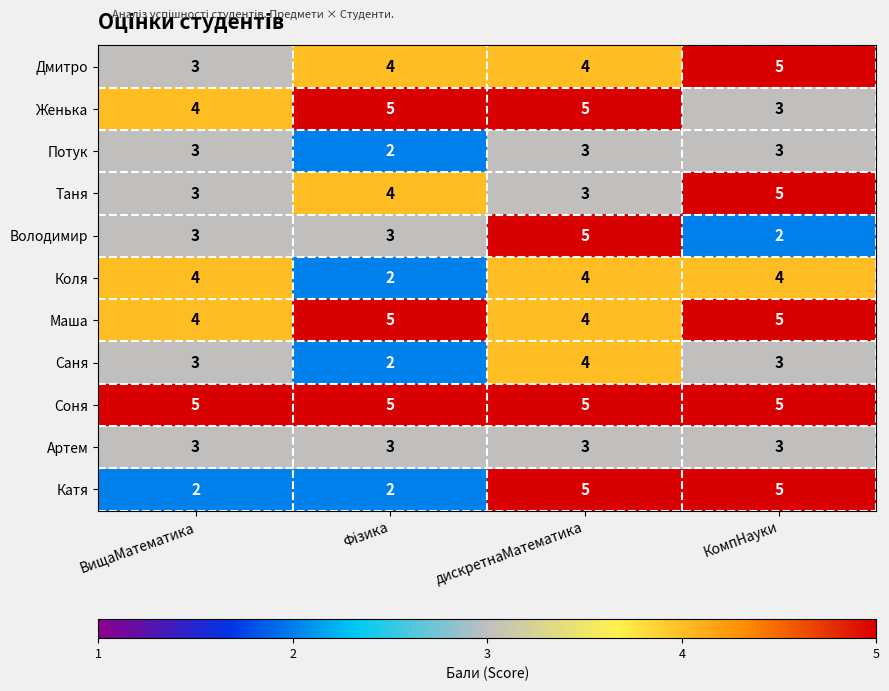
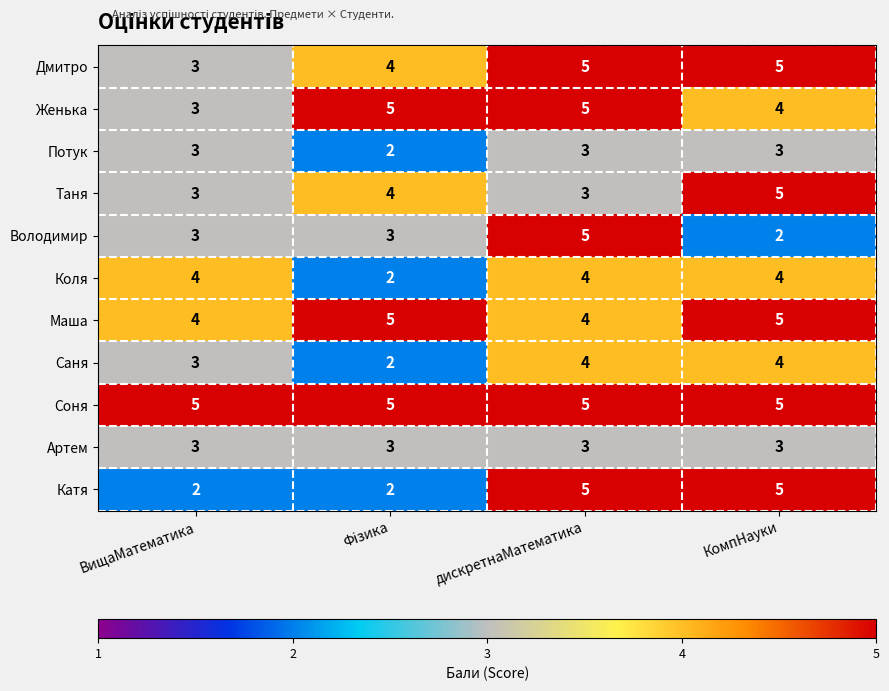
  {
    "Дмитро": {
      "ВищаМатематика": 3,
      "Фізика": 4,
-     "дискретнаМатематика": 4,
+     "дискретнаМатематика": 5,
      "КомпНауки": 5
    },
    "Женька": {
-     "ВищаМатематика": 4,
+     "ВищаМатематика": 3,
      "Фізика": 5,
      "дискретнаМатематика": 5,
-     "КомпНауки": 3
+     "КомпНауки": 4
    },
    "Потук": {
      "ВищаМатематика": 3,
      "Фізика": 2,
      "дискретнаМатематика": 3,
      "КомпНауки": 3
    },
    "Таня": {
      "ВищаМатематика": 3,
      "Фізика": 4,
      "дискретнаМатематика": 3,
      "КомпНауки": 5
    },
    "Володимир": {
      "ВищаМатематика": 3,
      "Фізика": 3,
      "дискретнаМатематика": 5,
      "КомпНауки": 2
    },
    "Коля": {
      "ВищаМатематика": 4,
      "Фізика": 2,
      "дискретнаМатематика": 4,
      "КомпНауки": 4
    },
    "Маша": {
      "ВищаМатематика": 4,
      "Фізика": 5,
      "дискретнаМатематика": 4,
      "КомпНауки": 5
    },
    "Саня": {
      "ВищаМатематика": 3,
      "Фізика": 2,
      "дискретнаМатематика": 4,
-     "КомпНауки": 3
+     "КомпНауки": 4
    },
    "Соня": {
      "ВищаМатематика": 5,
      "Фізика": 5,
      "дискретнаМатематика": 5,
      "КомпНауки": 5
    },
    "Артем": {
      "ВищаМатематика": 3,
      "Фізика": 3,
      "дискретнаМатематика": 3,
      "КомпНауки": 3
    },
    "Катя": {
      "ВищаМатематика": 2,
      "Фізика": 2,
      "дискретнаМатематика": 5,
      "КомпНауки": 5
    }
  }
